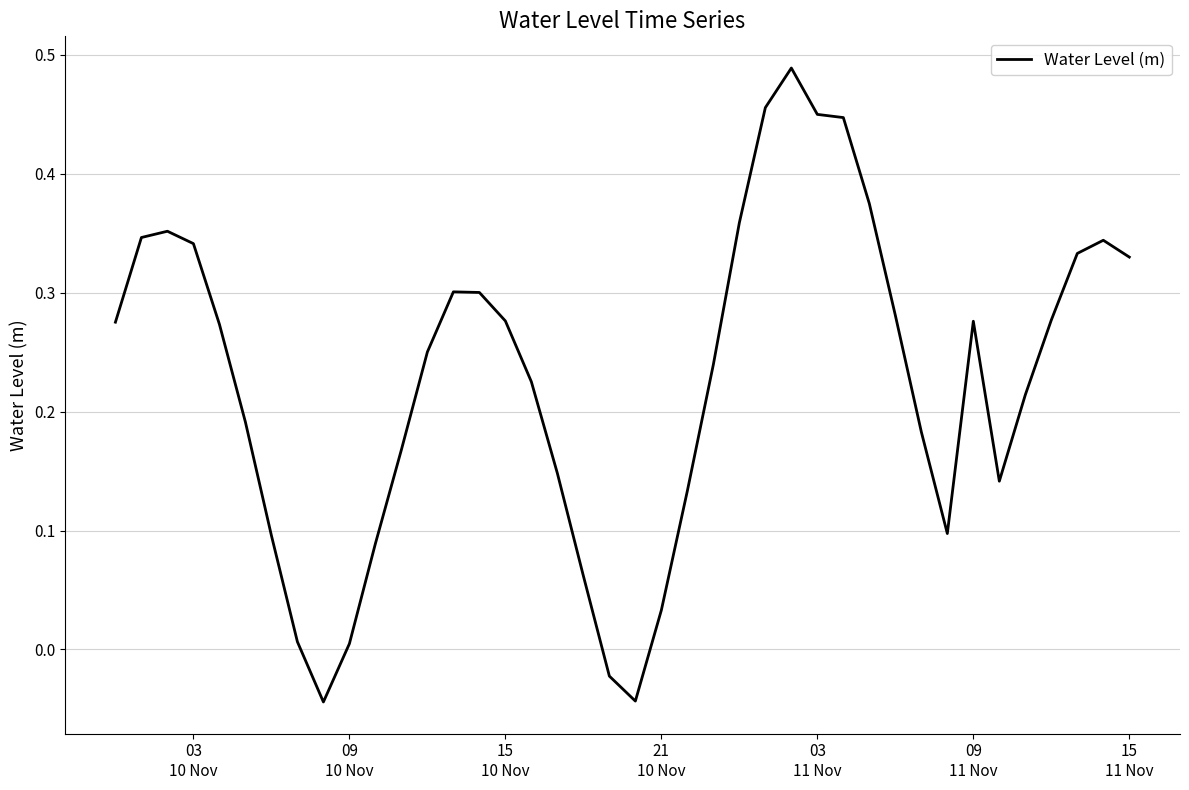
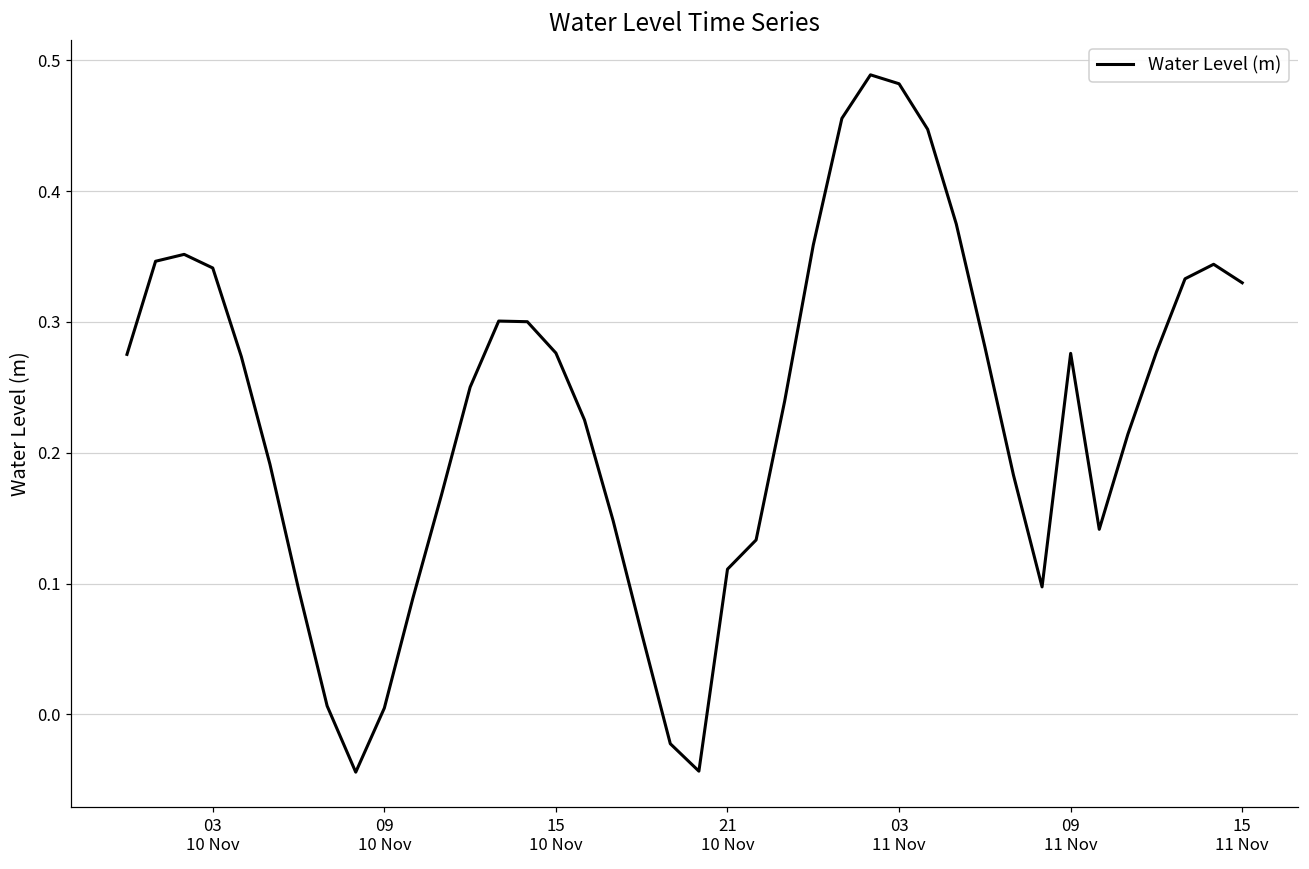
  {
    "03 10 Nov": 0.341,
    "09 10 Nov": 0.005,
    "15 10 Nov": 0.276,
-   "21 10 Nov": 0.033,
-   "03 11 Nov": 0.450,
+   "21 10 Nov": 0.111,
+   "03 11 Nov": 0.482,
    "09 11 Nov": 0.276,
    "15 11 Nov": 0.330
  }
